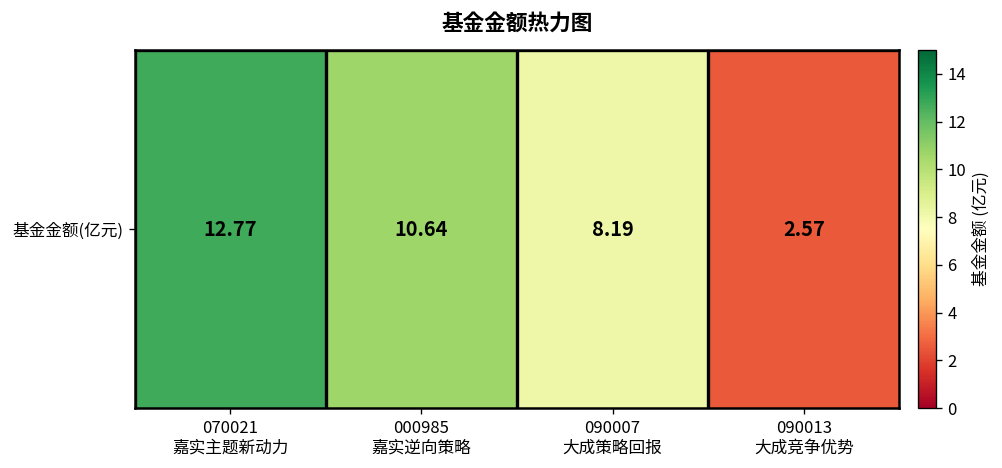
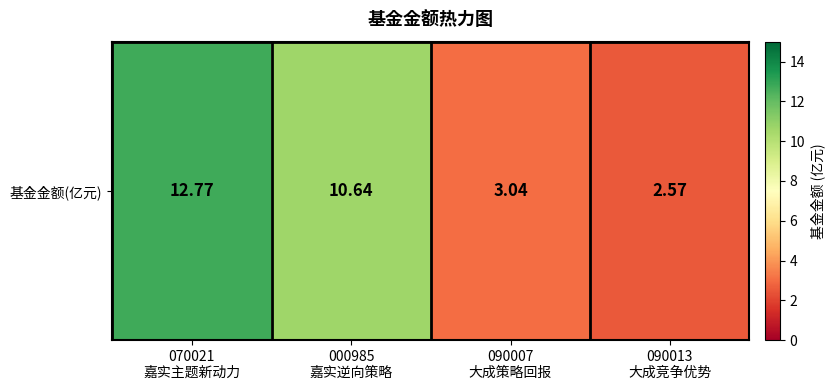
  {
    "基金金额(亿元)": {
      "070021 嘉实主题新动力": 12.77,
      "000985 嘉实逆向策略": 10.64,
-     "090007 大成策略回报": 8.19,
+     "090007 大成策略回报": 3.04,
      "090013 大成竞争优势": 2.57
    }
  }
